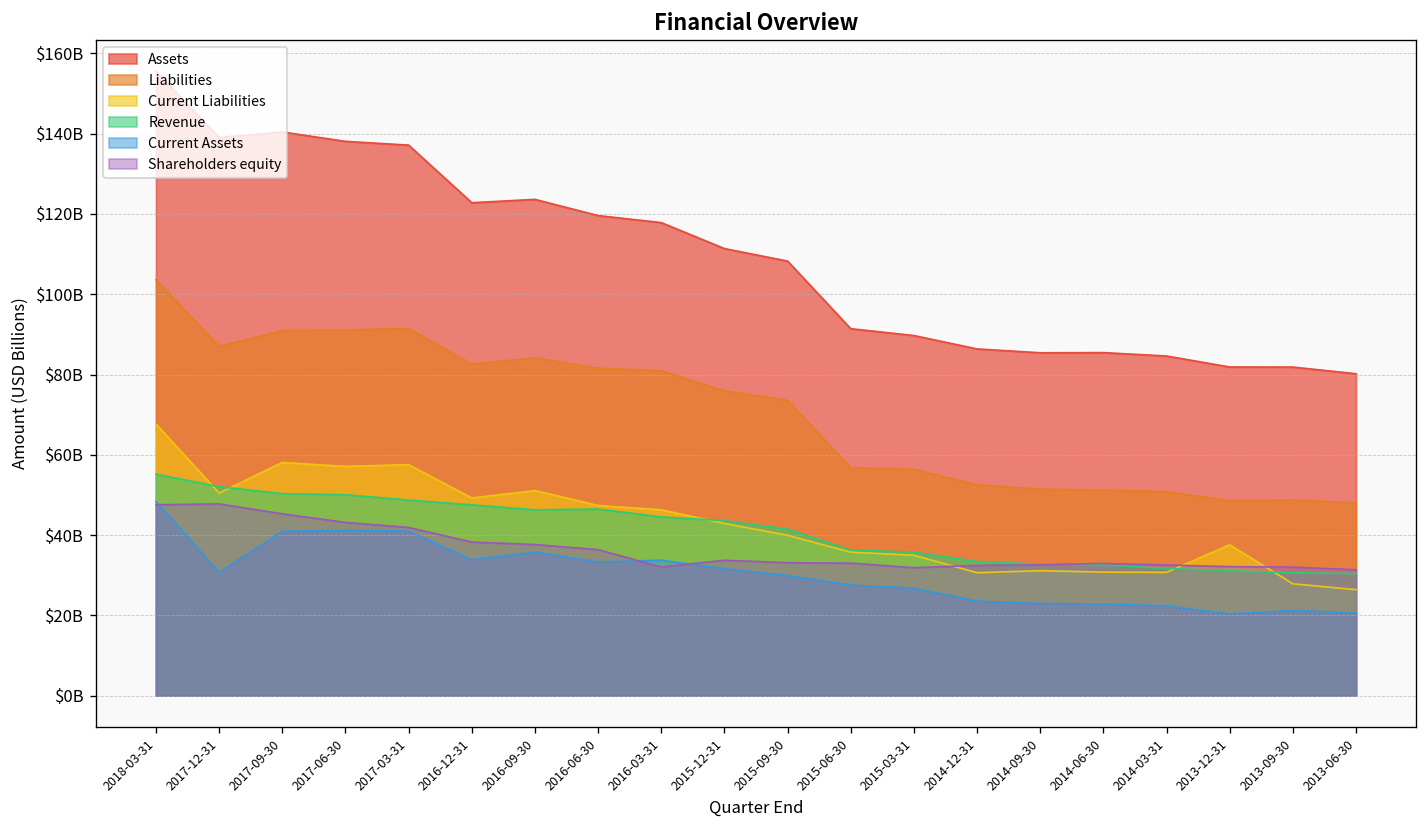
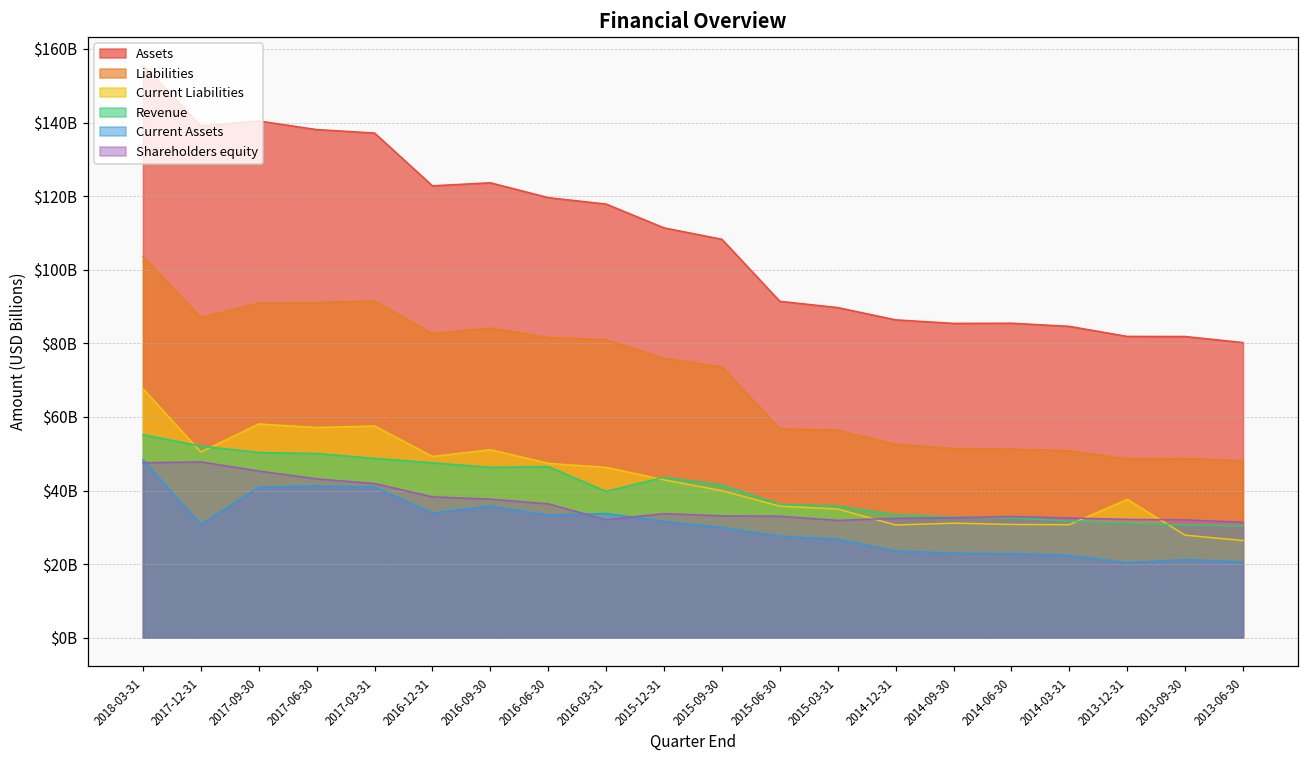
  {
    "Current Liabilities": {
      "2018-03-31": "$68000000000",
      "2017-12-31": "$50000000000",
      "2017-09-30": "$58000000000",
      "2017-06-30": "$57000000000",
      "2017-03-31": "$58000000000",
      "2016-12-31": "$49000000000",
      "2016-09-30": "$51000000000",
      "2016-06-30": "$47000000000",
      "2016-03-31": "$46000000000",
      "2015-09-30": "$40000000000",
      "2015-03-31": "$35000000000",
      "2014-12-31": "$31000000000",
      "2014-09-30": "$31000000000",
      "2014-06-30": "$31000000000",
      "2014-03-31": "$31000000000",
      "2013-12-31": "$38000000000",
      "2013-09-30": "$28000000000",
      "2013-06-30": "$26000000000"
    },
    "Revenue": {
      "2018-03-31": "$55000000000",
      "2017-12-31": "$52000000000",
      "2017-09-30": "$50000000000",
      "2017-06-30": "$50000000000",
      "2017-03-31": "$49000000000",
      "2016-12-31": "$48000000000",
      "2016-09-30": "$46000000000",
      "2016-06-30": "$46000000000",
-     "2016-03-31": "$45000000000",
+     "2016-03-31": "$40000000000",
      "2015-09-30": "$41000000000",
      "2015-03-31": "$36000000000",
      "2014-12-31": "$33000000000",
      "2014-03-31": "$32000000000",
      "2013-12-31": "$31000000000",
      "2013-09-30": "$31000000000",
      "2013-06-30": "$30000000000"
    },
    "Current Assets": {
      "2018-03-31": "$48000000000",
      "2017-12-31": "$31000000000",
      "2017-09-30": "$41000000000",
      "2017-06-30": "$41000000000",
      "2017-03-31": "$41000000000",
      "2016-12-31": "$34000000000",
      "2016-09-30": "$36000000000",
      "2016-06-30": "$33000000000",
      "2016-03-31": "$34000000000",
      "2015-12-31": "$32000000000",
      "2015-09-30": "$30000000000",
      "2015-06-30": "$28000000000",
      "2015-03-31": "$27000000000",
      "2014-12-31": "$24000000000",
      "2014-09-30": "$23000000000",
      "2014-06-30": "$23000000000",
      "2014-03-31": "$22000000000",
      "2013-12-31": "$20000000000",
      "2013-09-30": "$21000000000",
      "2013-06-30": "$21000000000"
    },
    "Shareholders equity": {
      "2018-03-31": "$48000000000",
      "2017-12-31": "$48000000000",
      "2017-09-30": "$45000000000",
      "2017-06-30": "$43000000000",
      "2017-03-31": "$42000000000",
      "2016-12-31": "$38000000000",
      "2016-09-30": "$38000000000",
      "2016-06-30": "$36000000000",
      "2016-03-31": "$32000000000",
      "2015-12-31": "$34000000000",
      "2015-09-30": "$33000000000",
      "2015-06-30": "$33000000000",
      "2015-03-31": "$32000000000",
      "2014-12-31": "$32000000000",
      "2014-03-31": "$33000000000",
      "2013-12-31": "$32000000000",
      "2013-09-30": "$32000000000",
      "2013-06-30": "$31000000000"
    }
  }
